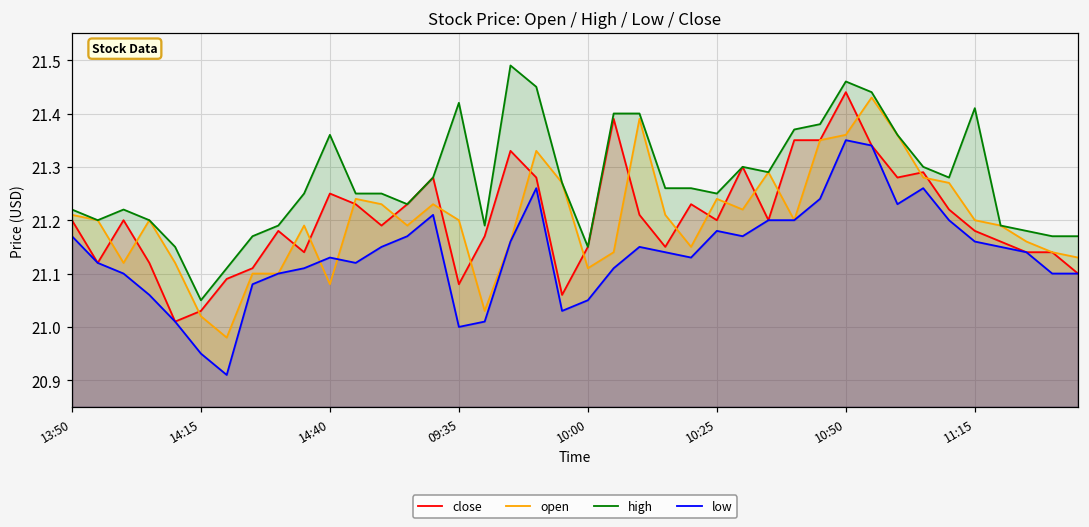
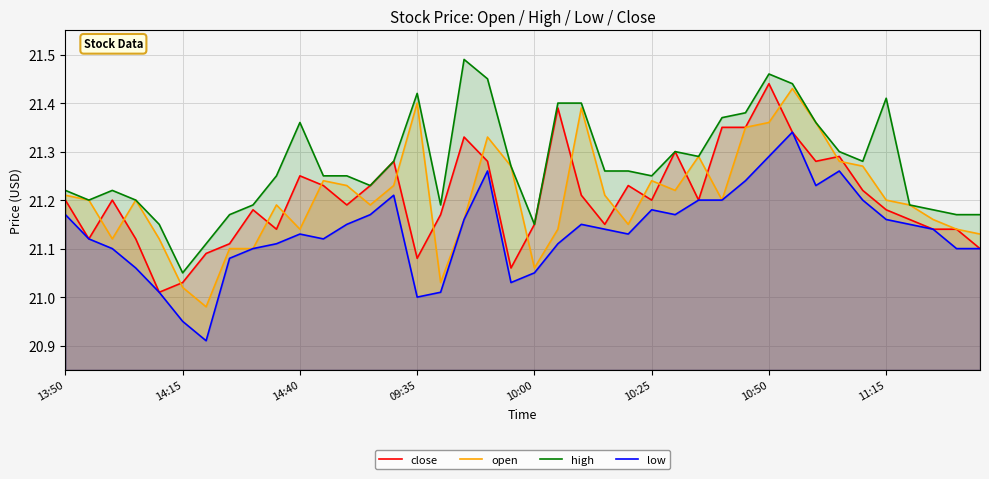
  {
    "close": {
      "13:50": 21.20,
      "14:15": 21.03,
      "14:40": 21.25,
      "09:35": 21.08,
      "10:25": 21.20,
      "10:50": 21.44,
      "11:15": 21.18
    },
    "open": {
      "13:50": 21.21,
      "14:15": 21.02,
-     "14:40": 21.08,
-     "09:35": 21.2,
-     "10:00": 21.11,
+     "14:40": 21.14,
+     "09:35": 21.4,
+     "10:00": 21.06,
      "10:25": 21.24,
      "10:50": 21.36,
      "11:15": 21.20
    },
    "high": {
      "13:50": 21.22,
      "14:15": 21.05,
      "14:40": 21.36,
      "09:35": 21.42,
      "10:25": 21.25,
      "10:50": 21.46,
      "11:15": 21.41
    },
    "low": {
      "13:50": 21.17,
      "14:15": 20.95,
      "14:40": 21.13,
      "09:35": 21.00,
      "10:00": 21.05,
      "10:25": 21.18,
-     "10:50": 21.35,
+     "10:50": 21.29,
      "11:15": 21.16
    }
  }
